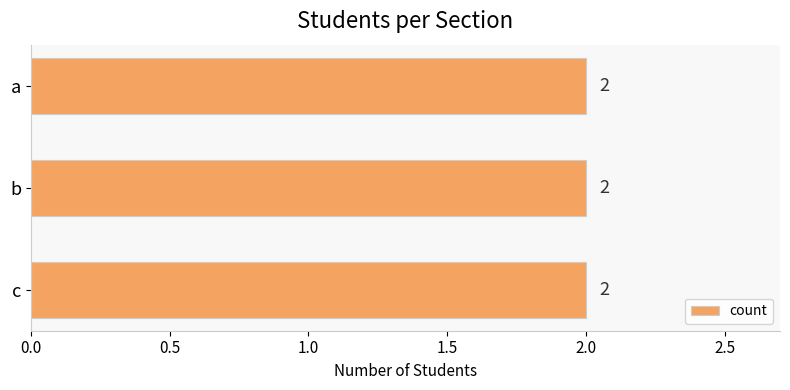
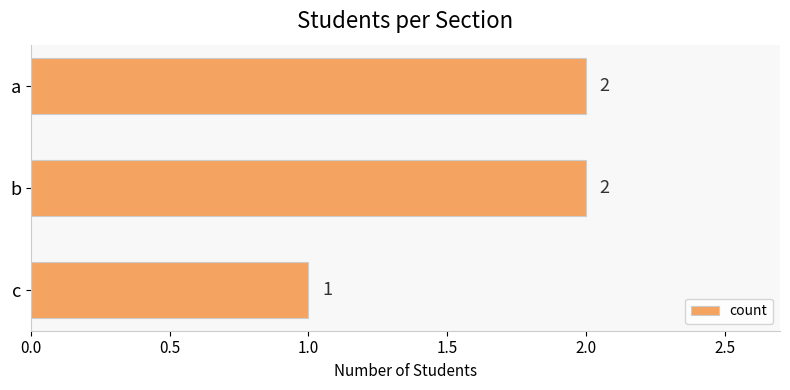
  {
    "a": 2,
    "b": 2,
-   "c": 2
+   "c": 1
  }
